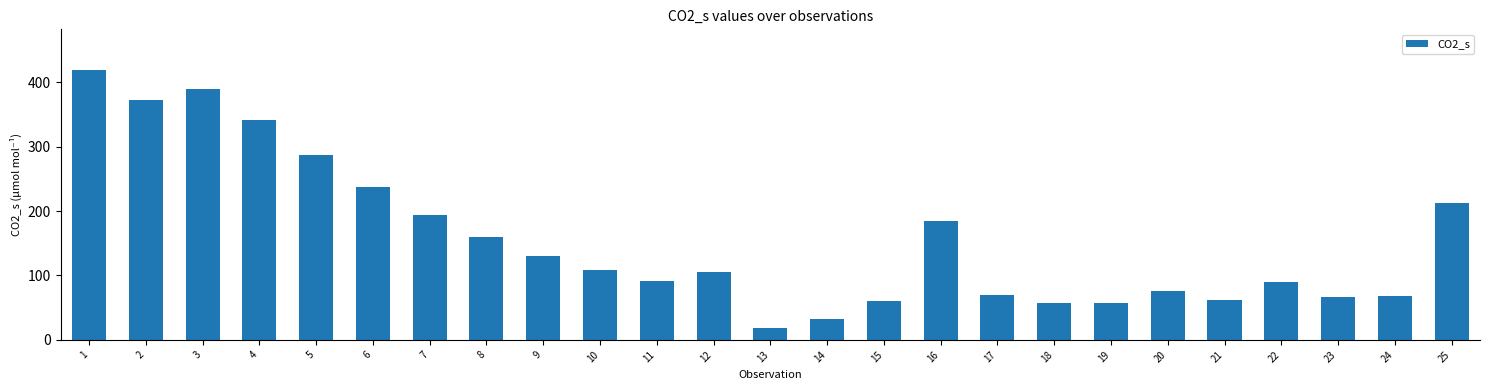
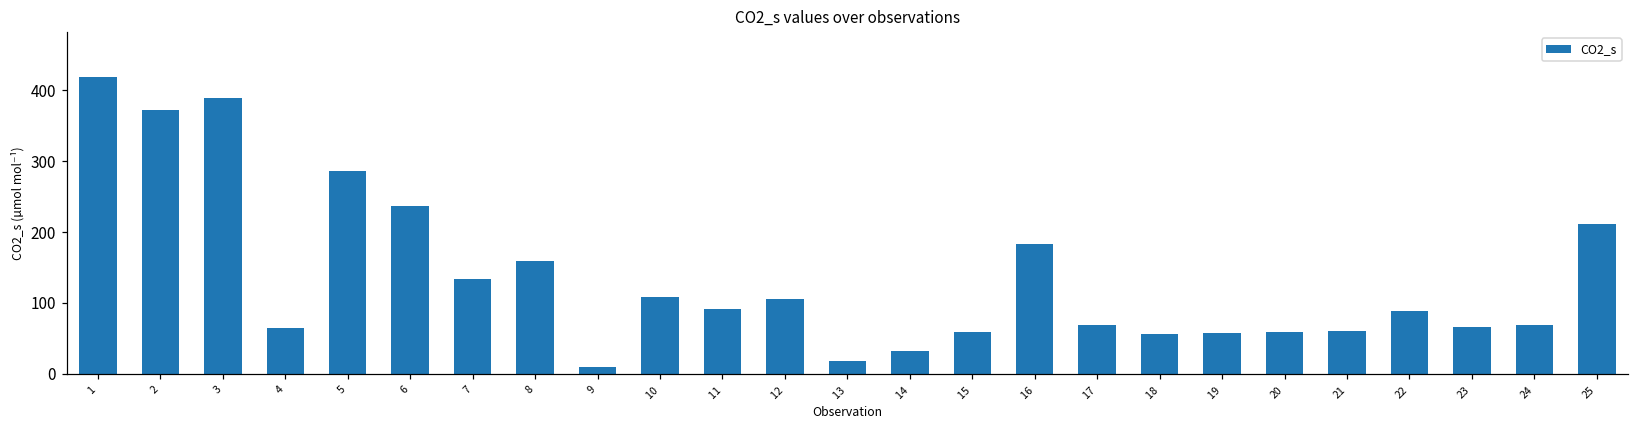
  {
    "1": 420,
    "2": 370,
    "3": 390,
-   "4": 340,
+   "4": 60,
    "5": 290,
    "6": 240,
-   "7": 190,
+   "7": 130,
    "8": 160,
-   "9": 130,
+   "9": 10,
    "10": 110,
    "11": 90,
    "12": 110,
    "13": 20,
    "14": 30,
    "15": 60,
    "16": 180,
    "17": 70,
    "18": 60,
    "19": 60,
-   "20": 80,
+   "20": 60,
    "21": 60,
    "22": 90,
    "23": 70,
    "24": 70,
    "25": 210
  }
